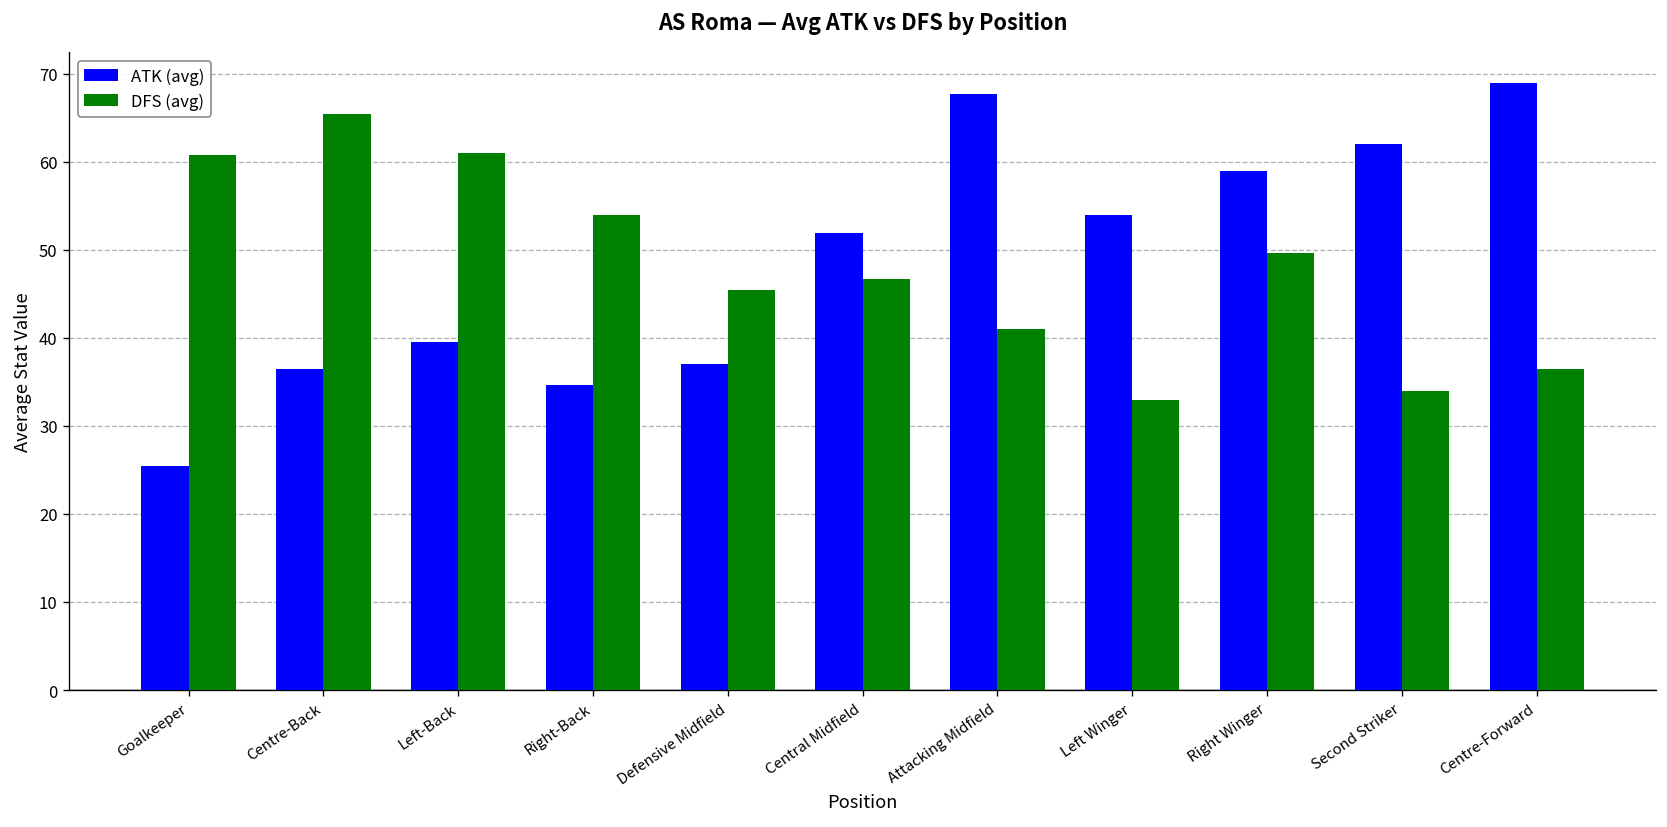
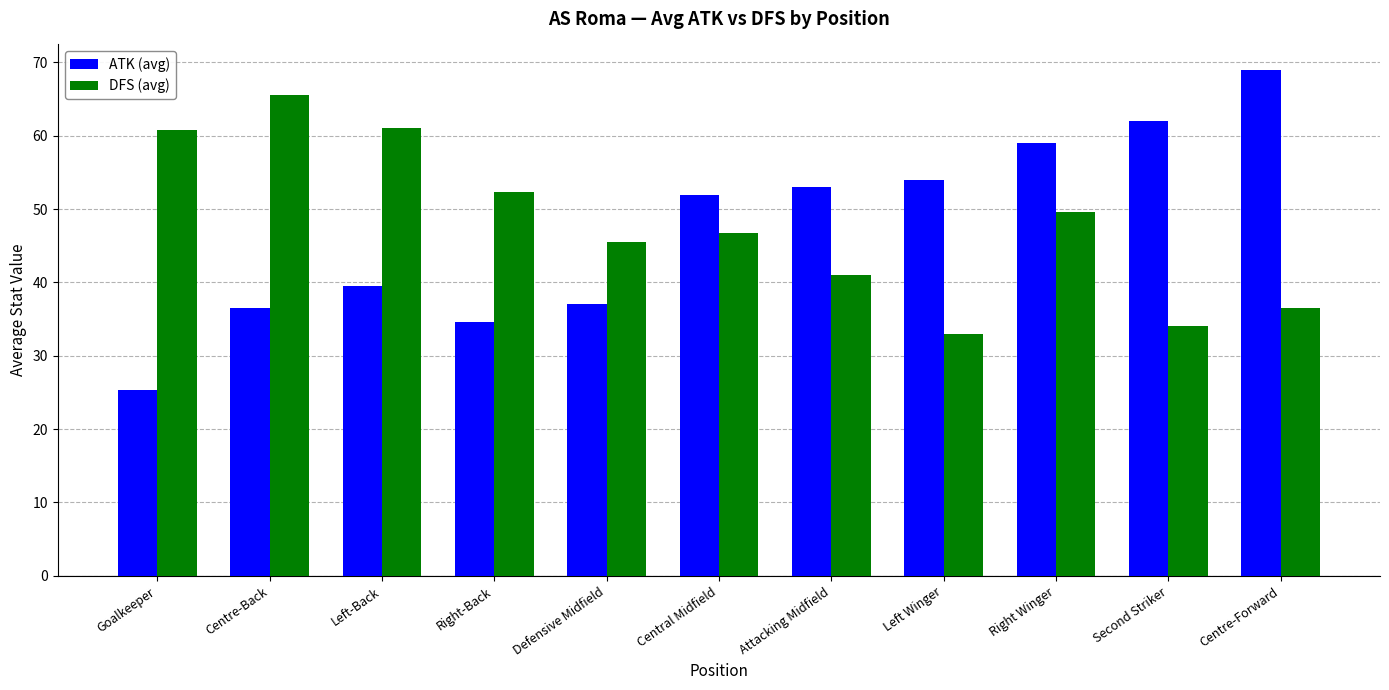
  {
    "ATK (avg)": {
      "Goalkeeper": 25,
      "Centre-Back": 37,
      "Left-Back": 40,
      "Right-Back": 35,
      "Defensive Midfield": 37,
      "Central Midfield": 52,
-     "Attacking Midfield": 68,
+     "Attacking Midfield": 53,
      "Left Winger": 54,
      "Right Winger": 59,
      "Second Striker": 62,
      "Centre-Forward": 69
    },
    "DFS (avg)": {
      "Goalkeeper": 61,
      "Centre-Back": 66,
      "Left-Back": 61,
-     "Right-Back": 54,
+     "Right-Back": 52,
      "Defensive Midfield": 46,
      "Central Midfield": 47,
      "Attacking Midfield": 41,
      "Left Winger": 33,
      "Right Winger": 50,
      "Second Striker": 34,
      "Centre-Forward": 37
    }
  }
